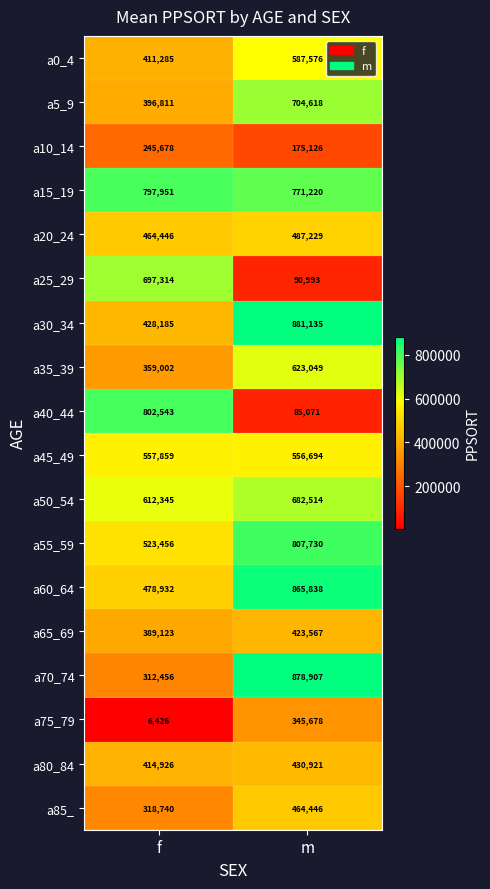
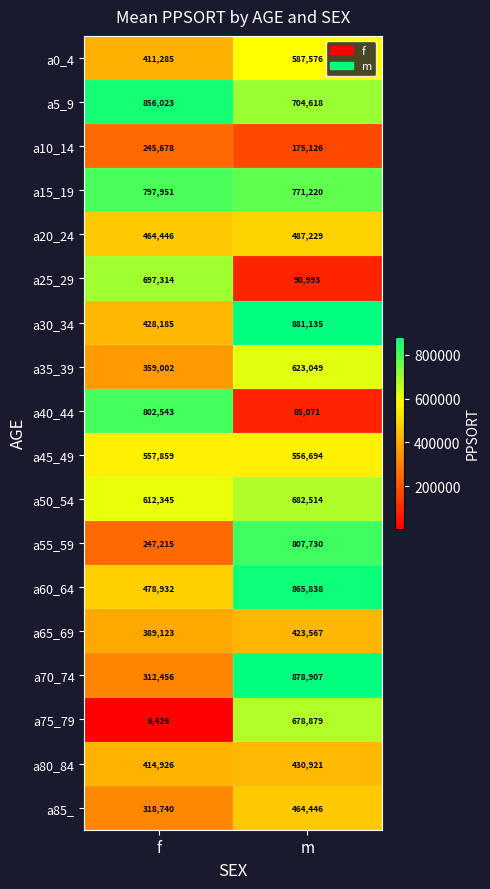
  {
    "a0_4": {
      "f": "411,285",
      "m": "587,576"
    },
    "a5_9": {
-     "f": "396,811",
+     "f": "856,023",
      "m": "704,618"
    },
    "a10_14": {
      "f": "245,678",
      "m": "175,126"
    },
    "a15_19": {
      "f": "797,951",
      "m": "771,220"
    },
    "a20_24": {
      "f": "464,446",
      "m": "487,229"
    },
    "a25_29": {
      "f": "697,314",
      "m": "90,993"
    },
    "a30_34": {
      "f": "428,185",
      "m": "881,135"
    },
    "a35_39": {
      "f": "359,002",
      "m": "623,049"
    },
    "a40_44": {
      "f": "802,543",
      "m": "85,071"
    },
    "a45_49": {
      "f": "557,859",
      "m": "556,694"
    },
    "a50_54": {
      "f": "612,345",
      "m": "682,514"
    },
    "a55_59": {
-     "f": "523,456",
+     "f": "247,215",
      "m": "807,730"
    },
    "a60_64": {
      "f": "478,932",
      "m": "865,838"
    },
    "a65_69": {
      "f": "389,123",
      "m": "423,567"
    },
    "a70_74": {
      "f": "312,456",
      "m": "878,907"
    },
    "a75_79": {
      "f": "6,426",
-     "m": "345,678"
+     "m": "678,879"
    },
    "a80_84": {
      "f": "414,926",
      "m": "430,921"
    },
    "a85_": {
      "f": "318,740",
      "m": "464,446"
    }
  }
